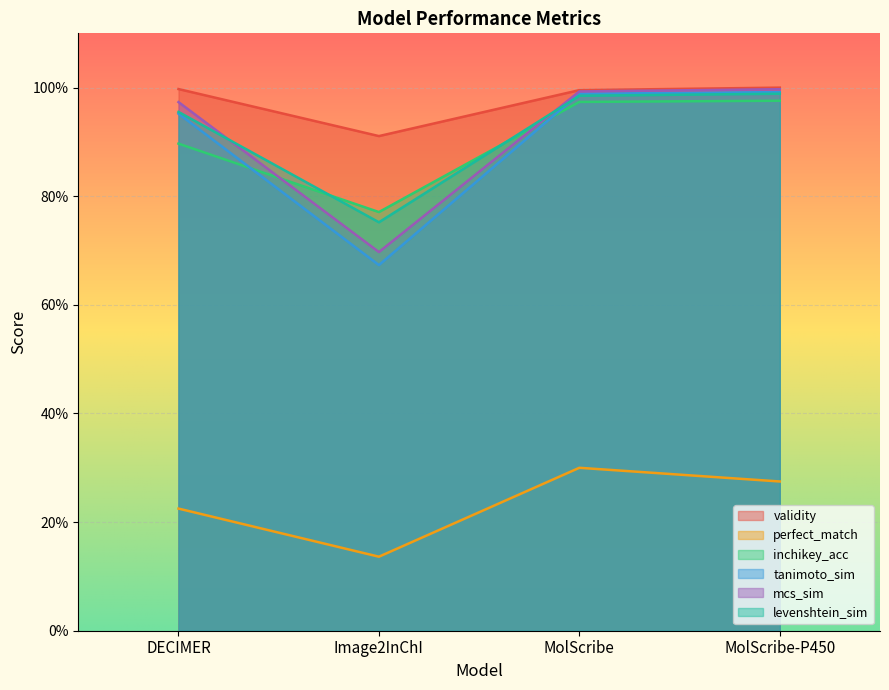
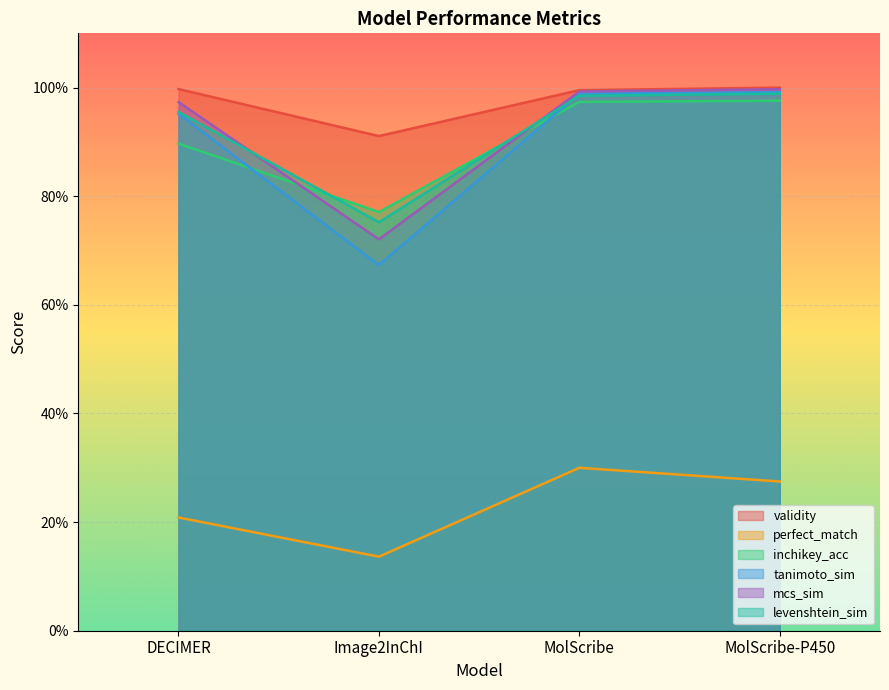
  {
    "validity": {
      "DECIMER": "100%",
      "Image2InChI": "91%"
    },
    "perfect_match": {
-     "DECIMER": "22%",
+     "DECIMER": "21%",
      "Image2InChI": "14%",
      "MolScribe": "30%",
      "MolScribe-P450": "27%"
    },
    "mcs_sim": {
      "DECIMER": "97%",
-     "Image2InChI": "70%"
+     "Image2InChI": "72%"
    }
  }
